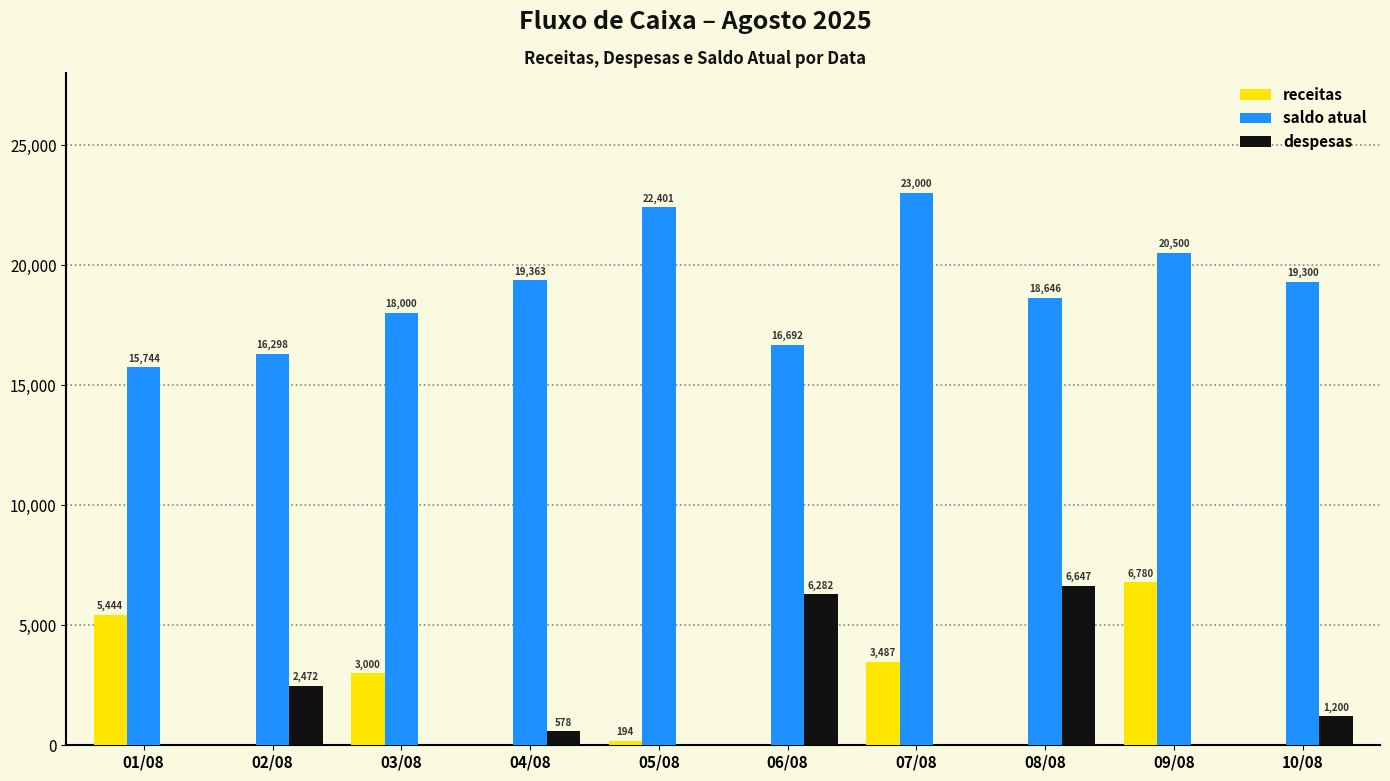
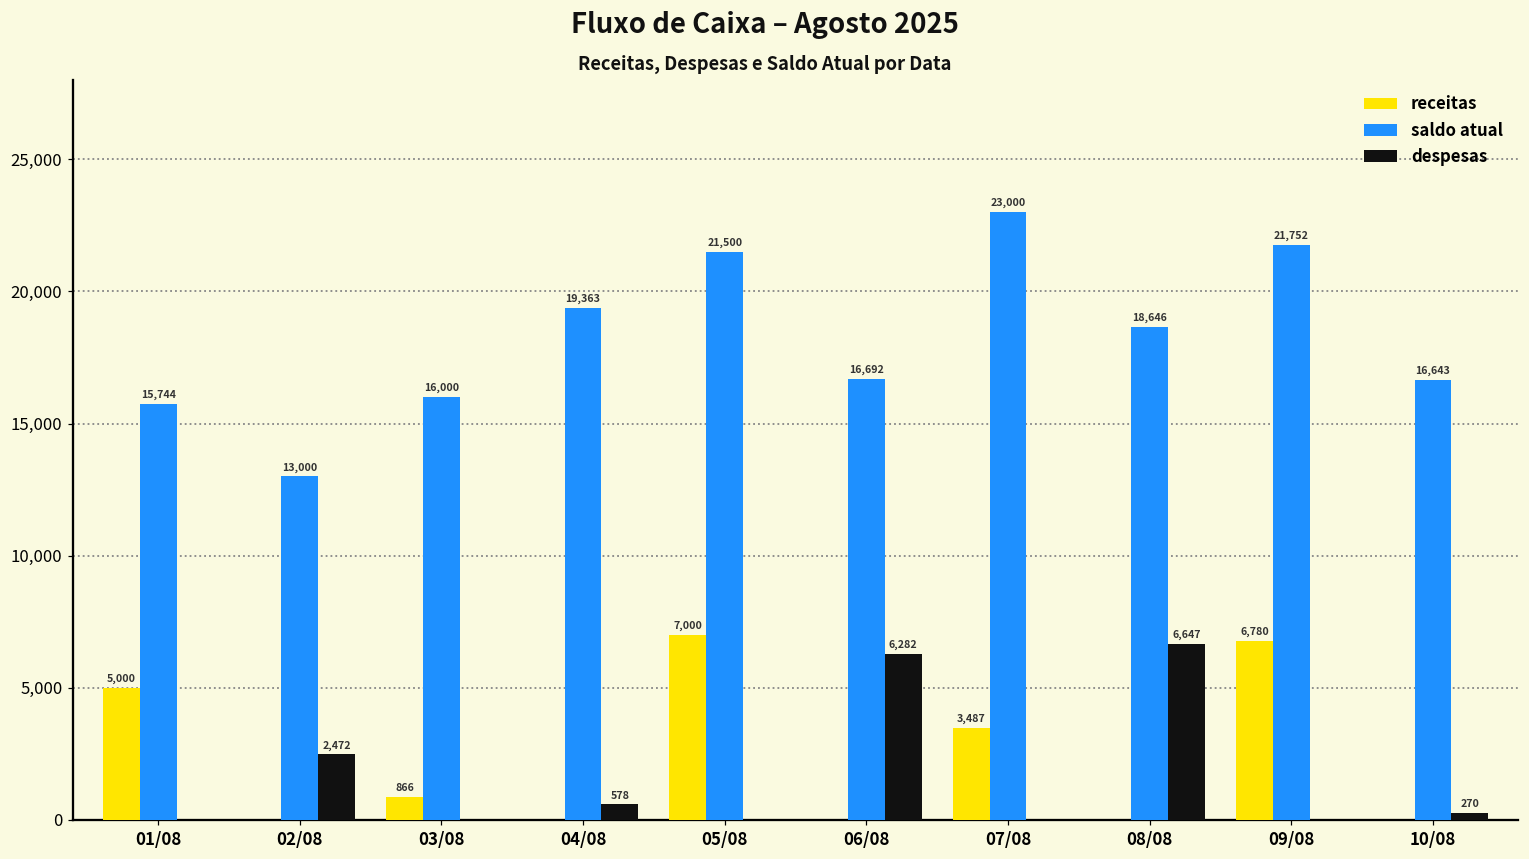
  {
    "receitas": {
-     "01/08": "5,444",
-     "03/08": "3,000",
-     "05/08": "194",
+     "01/08": "5,000",
+     "03/08": "866",
+     "05/08": "7,000",
      "07/08": "3,487",
      "09/08": "6,780"
    },
    "saldo atual": {
      "01/08": "15,744",
-     "02/08": "16,298",
-     "03/08": "18,000",
+     "02/08": "13,000",
+     "03/08": "16,000",
      "04/08": "19,363",
-     "05/08": "22,401",
+     "05/08": "21,500",
      "06/08": "16,692",
      "07/08": "23,000",
      "08/08": "18,646",
-     "09/08": "20,500",
-     "10/08": "19,300"
+     "09/08": "21,752",
+     "10/08": "16,643"
    },
    "despesas": {
      "02/08": "2,472",
      "04/08": "578",
      "06/08": "6,282",
      "08/08": "6,647",
-     "10/08": "1,200"
+     "10/08": "270"
    }
  }
